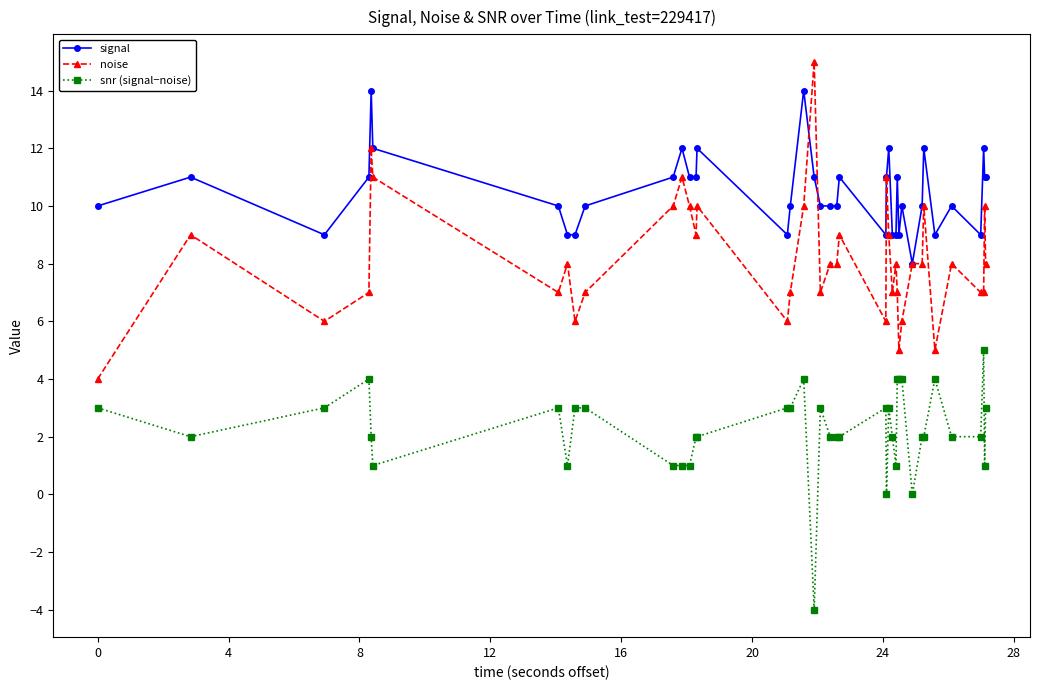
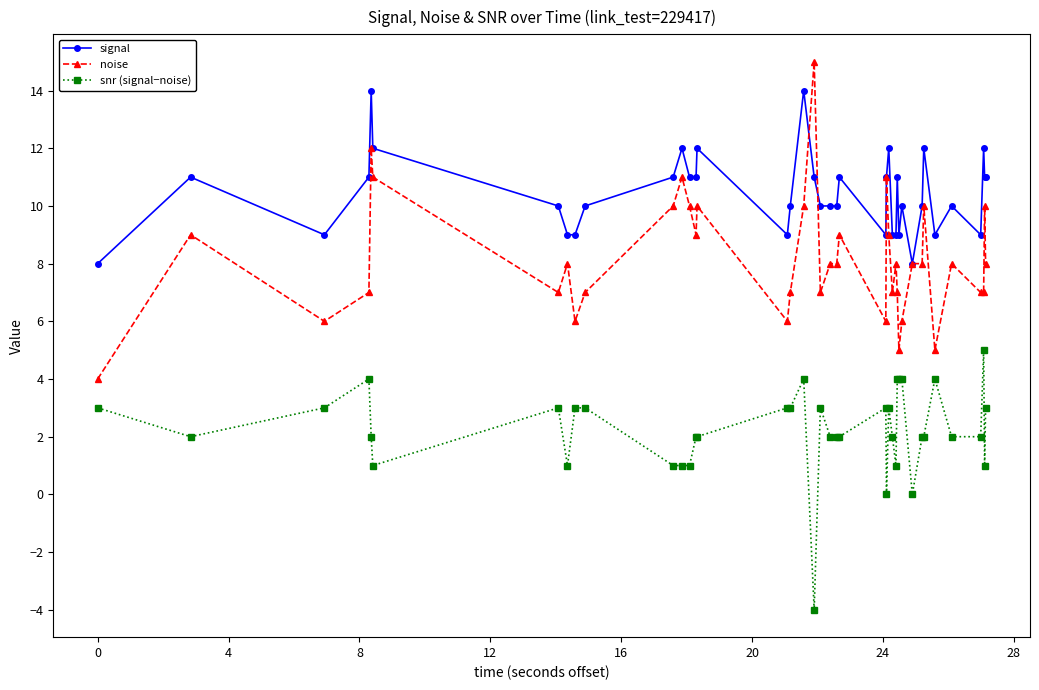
  {
    "signal": {
-     "0": 10
+     "0": 8
    },
    "noise": {
      "0": 4
    },
    "snr (signal−noise)": {
      "0": 3
    }
  }
